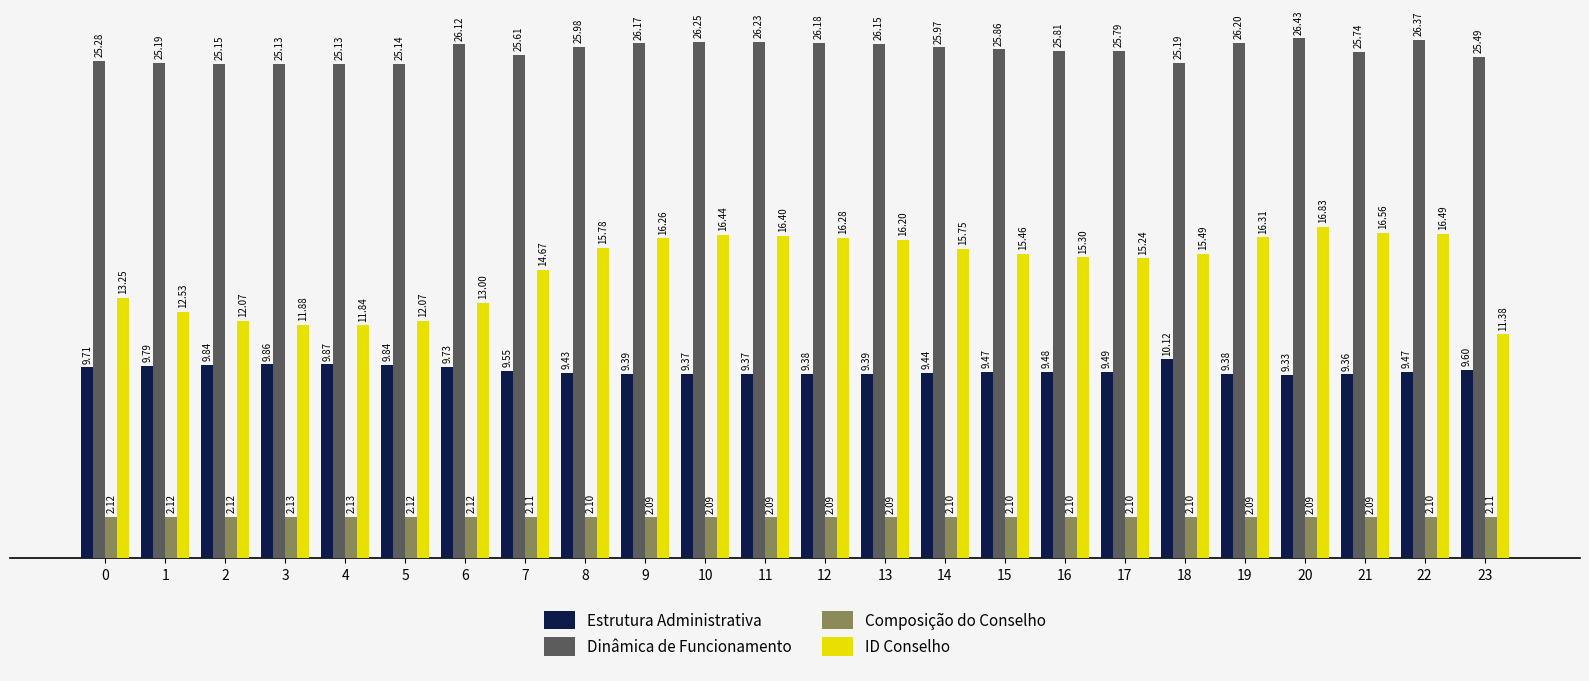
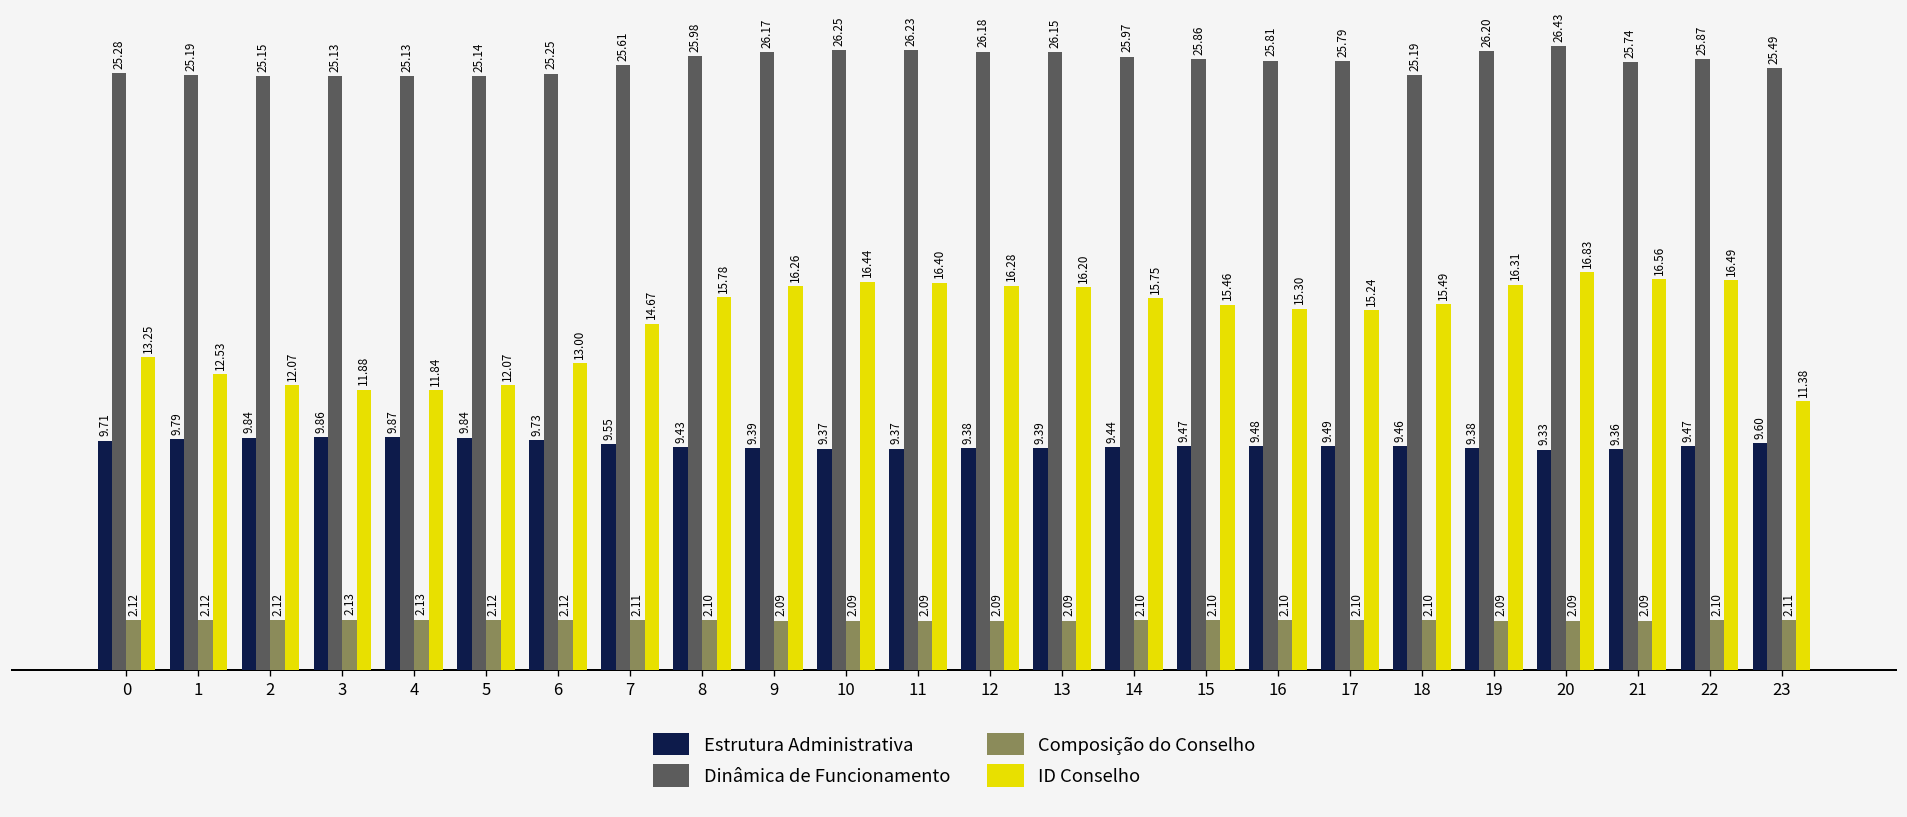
  {
    "Estrutura Administrativa": {
      "0": 9.71,
      "1": 9.79,
      "2": 9.84,
      "3": 9.86,
      "4": 9.87,
      "5": 9.84,
      "6": 9.73,
      "7": 9.55,
      "8": 9.43,
      "9": 9.39,
      "10": 9.37,
      "11": 9.37,
      "12": 9.38,
      "13": 9.39,
      "14": 9.44,
      "15": 9.47,
      "16": 9.48,
      "17": 9.49,
-     "18": 10.12,
+     "18": 9.46,
      "19": 9.38,
      "20": 9.33,
      "21": 9.36,
      "22": 9.47,
      "23": 9.60
    },
    "Dinâmica de Funcionamento": {
      "0": 25.28,
      "1": 25.19,
      "2": 25.15,
      "3": 25.13,
      "4": 25.13,
      "5": 25.14,
-     "6": 26.12,
+     "6": 25.25,
      "7": 25.61,
      "8": 25.98,
      "9": 26.17,
      "10": 26.25,
      "11": 26.23,
      "12": 26.18,
      "13": 26.15,
      "14": 25.97,
      "15": 25.86,
      "16": 25.81,
      "17": 25.79,
      "18": 25.19,
      "19": 26.20,
      "20": 26.43,
      "21": 25.74,
-     "22": 26.37,
+     "22": 25.87,
      "23": 25.49
    },
    "Composição do Conselho": {
      "0": 2.12,
      "1": 2.12,
      "2": 2.12,
      "3": 2.13,
      "4": 2.13,
      "5": 2.12,
      "6": 2.12,
      "7": 2.11,
      "8": 2.10,
      "9": 2.09,
      "10": 2.09,
      "11": 2.09,
      "12": 2.09,
      "13": 2.09,
      "14": 2.10,
      "15": 2.10,
      "16": 2.10,
      "17": 2.10,
      "18": 2.10,
      "19": 2.09,
      "20": 2.09,
      "21": 2.09,
      "22": 2.10,
      "23": 2.11
    },
    "ID Conselho": {
      "0": 13.25,
      "1": 12.53,
      "2": 12.07,
      "3": 11.88,
      "4": 11.84,
      "5": 12.07,
      "6": 13.00,
      "7": 14.67,
      "8": 15.78,
      "9": 16.26,
      "10": 16.44,
      "11": 16.40,
      "12": 16.28,
      "13": 16.20,
      "14": 15.75,
      "15": 15.46,
      "16": 15.30,
      "17": 15.24,
      "18": 15.49,
      "19": 16.31,
      "20": 16.83,
      "21": 16.56,
      "22": 16.49,
      "23": 11.38
    }
  }
